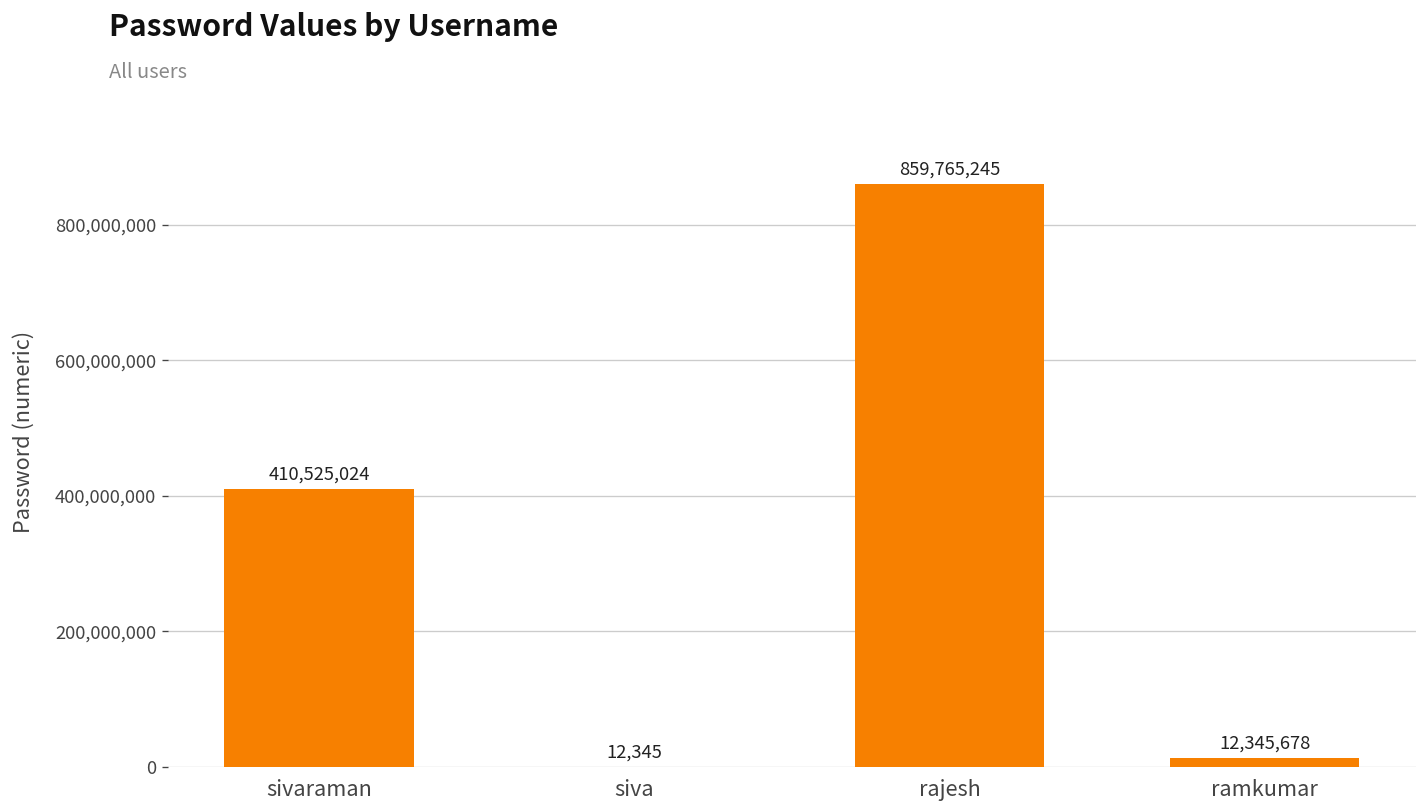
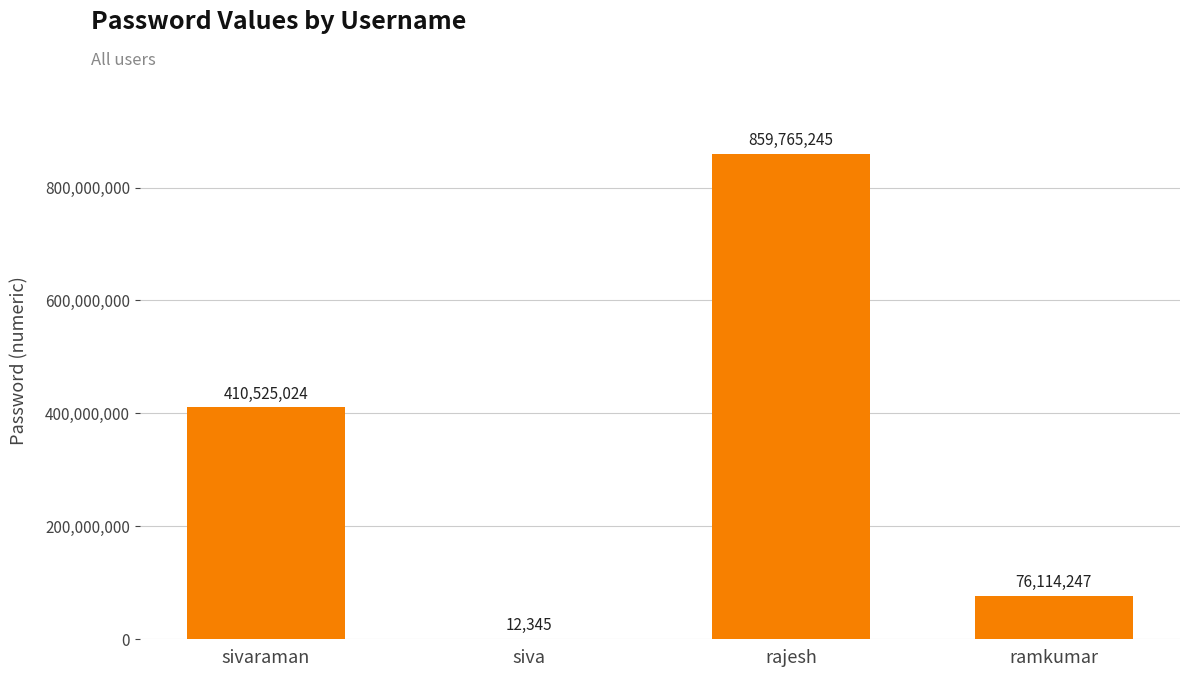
  {
    "sivaraman": "410,525,024",
    "siva": "12,345",
    "rajesh": "859,765,245",
-   "ramkumar": "12,345,678"
+   "ramkumar": "76,114,247"
  }
